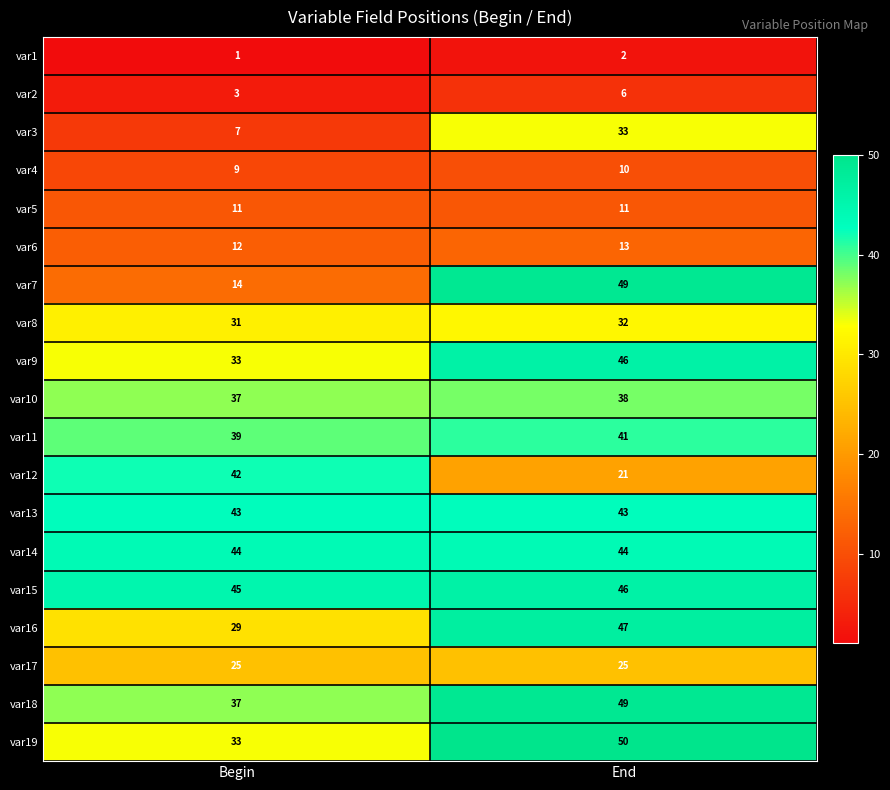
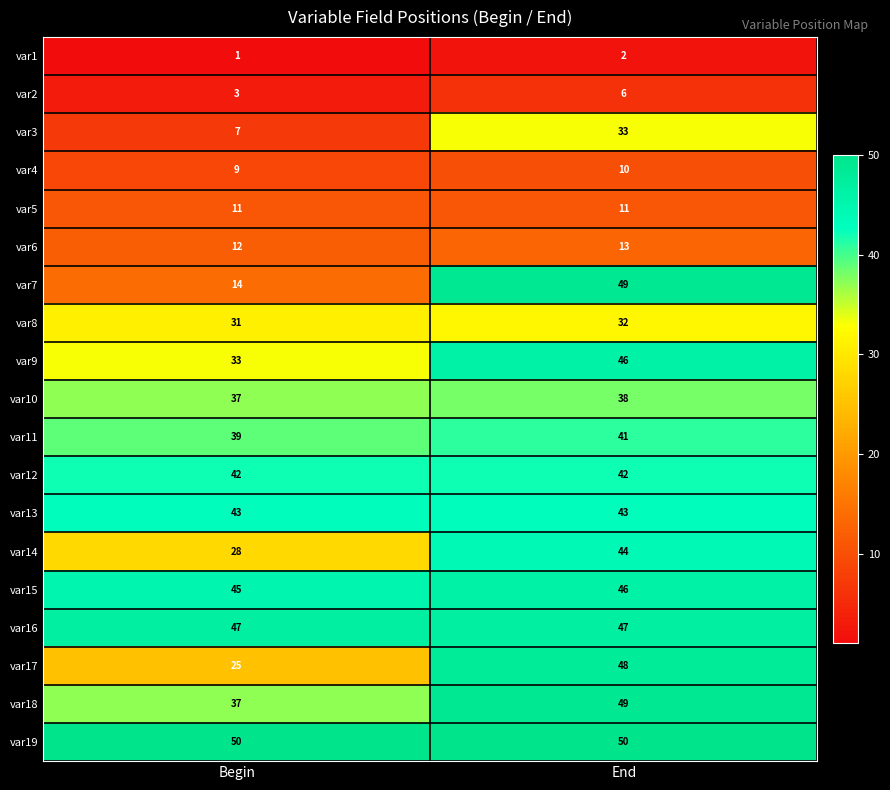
  {
    "var1": {
      "Begin": 1,
      "End": 2
    },
    "var2": {
      "Begin": 3,
      "End": 6
    },
    "var3": {
      "Begin": 7,
      "End": 33
    },
    "var4": {
      "Begin": 9,
      "End": 10
    },
    "var5": {
      "Begin": 11,
      "End": 11
    },
    "var6": {
      "Begin": 12,
      "End": 13
    },
    "var7": {
      "Begin": 14,
      "End": 49
    },
    "var8": {
      "Begin": 31,
      "End": 32
    },
    "var9": {
      "Begin": 33,
      "End": 46
    },
    "var10": {
      "Begin": 37,
      "End": 38
    },
    "var11": {
      "Begin": 39,
      "End": 41
    },
    "var12": {
      "Begin": 42,
-     "End": 21
+     "End": 42
    },
    "var13": {
      "Begin": 43,
      "End": 43
    },
    "var14": {
-     "Begin": 44,
+     "Begin": 28,
      "End": 44
    },
    "var15": {
      "Begin": 45,
      "End": 46
    },
    "var16": {
-     "Begin": 29,
+     "Begin": 47,
      "End": 47
    },
    "var17": {
      "Begin": 25,
-     "End": 25
+     "End": 48
    },
    "var18": {
      "Begin": 37,
      "End": 49
    },
    "var19": {
-     "Begin": 33,
+     "Begin": 50,
      "End": 50
    }
  }
